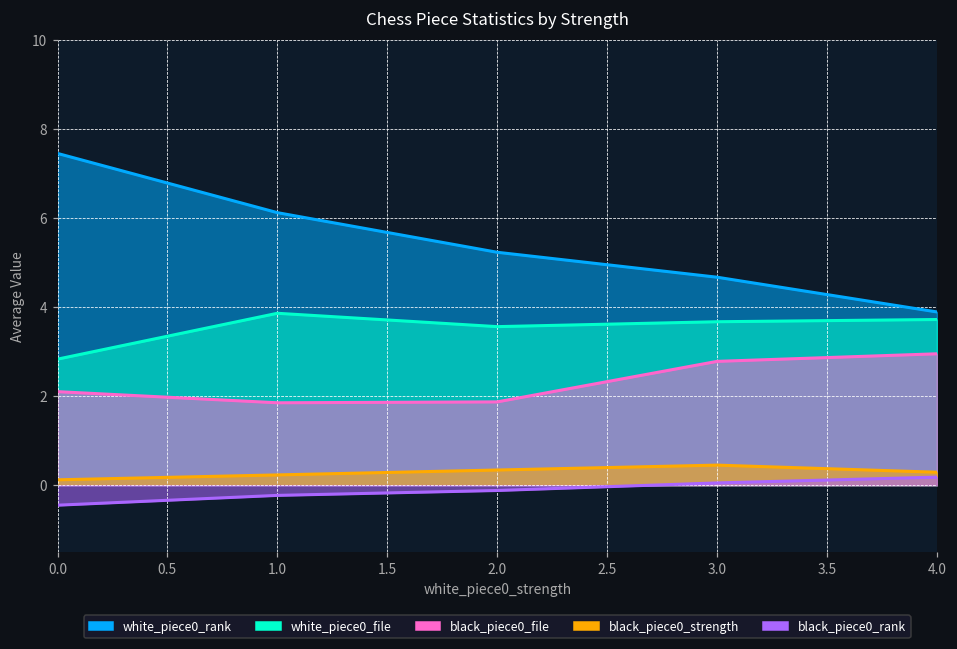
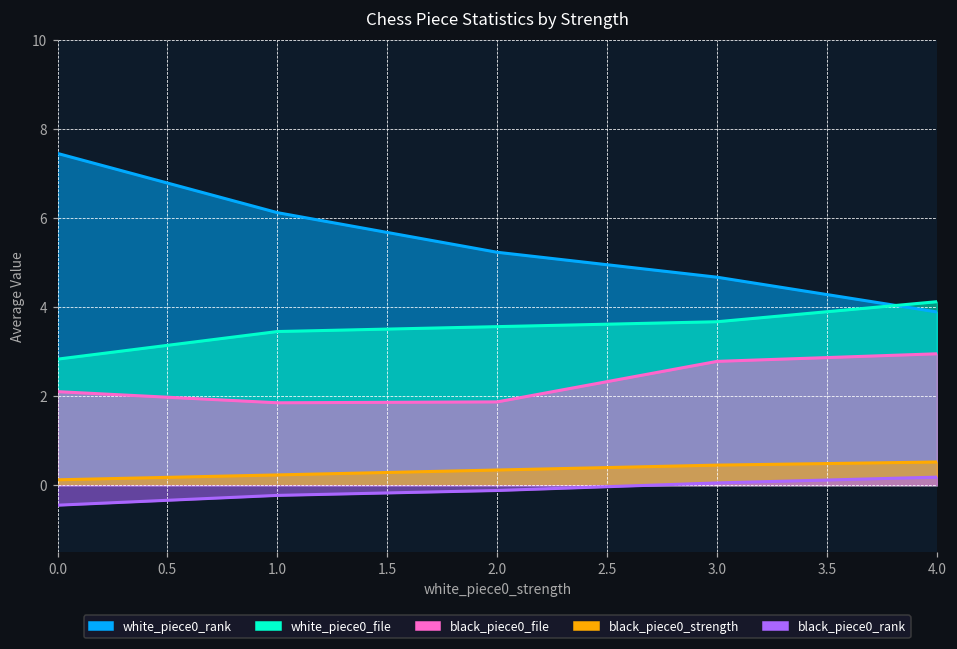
  {
    "white_piece0_rank": {
      "0.0": 7.5,
      "1.0": 6.1,
      "2.0": 5.2,
      "3.0": 4.7,
      "4.0": 3.9
    },
    "white_piece0_file": {
      "0.0": 2.8,
-     "1.0": 3.9,
+     "1.0": 3.5,
      "2.0": 3.6,
      "3.0": 3.7,
-     "4.0": 3.7
+     "4.0": 4.1
    },
    "black_piece0_file": {
      "0.0": 2.1,
      "1.0": 1.9,
      "2.0": 1.9,
      "3.0": 2.8,
      "4.0": 3.0
    },
    "black_piece0_strength": {
      "0.0": 0.1,
      "1.0": 0.2,
      "2.0": 0.3,
      "3.0": 0.5,
-     "4.0": 0.3
+     "4.0": 0.5
    }
  }
